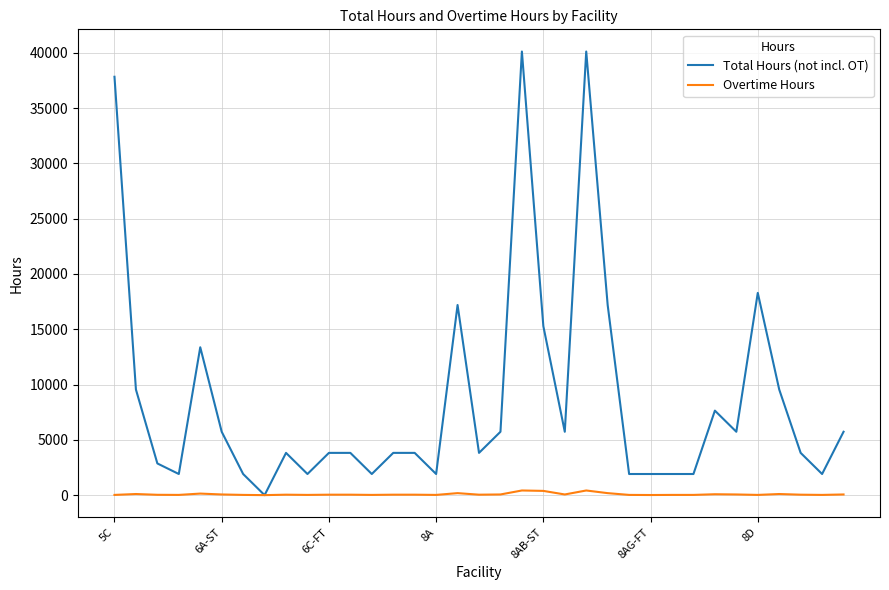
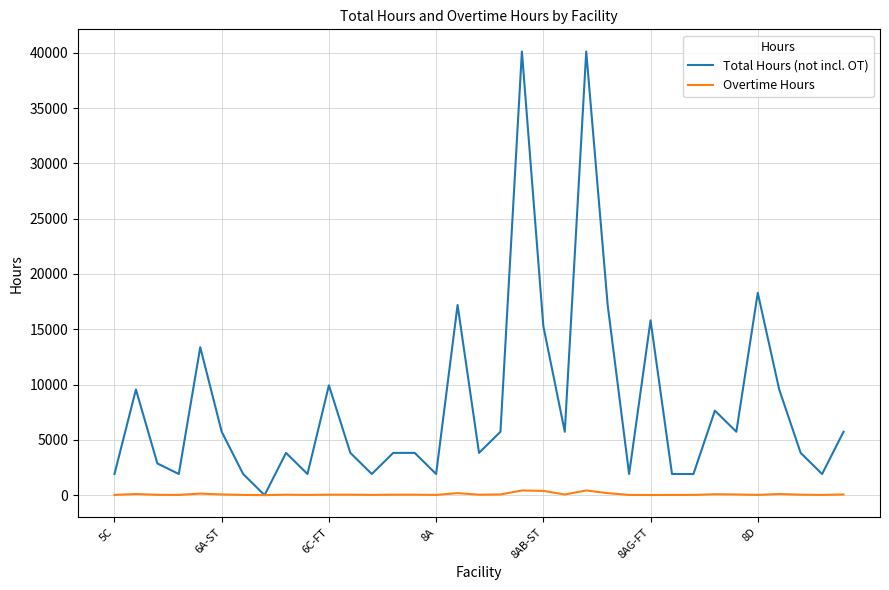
  {
    "Total Hours (not incl. OT)": {
-     "5C": 37800,
+     "5C": 1900,
      "6A-ST": 5700,
-     "6C-FT": 3800,
+     "6C-FT": 9900,
      "8A": 1900,
      "8AB-ST": 15300,
-     "8AG-FT": 1900,
+     "8AG-FT": 15800,
      "8D": 18300
    },
    "Overtime Hours": {
      "5C": 0,
      "6A-ST": 100,
      "6C-FT": 0,
      "8A": 0,
      "8AB-ST": 400,
      "8AG-FT": 0,
      "8D": 0
    }
  }
